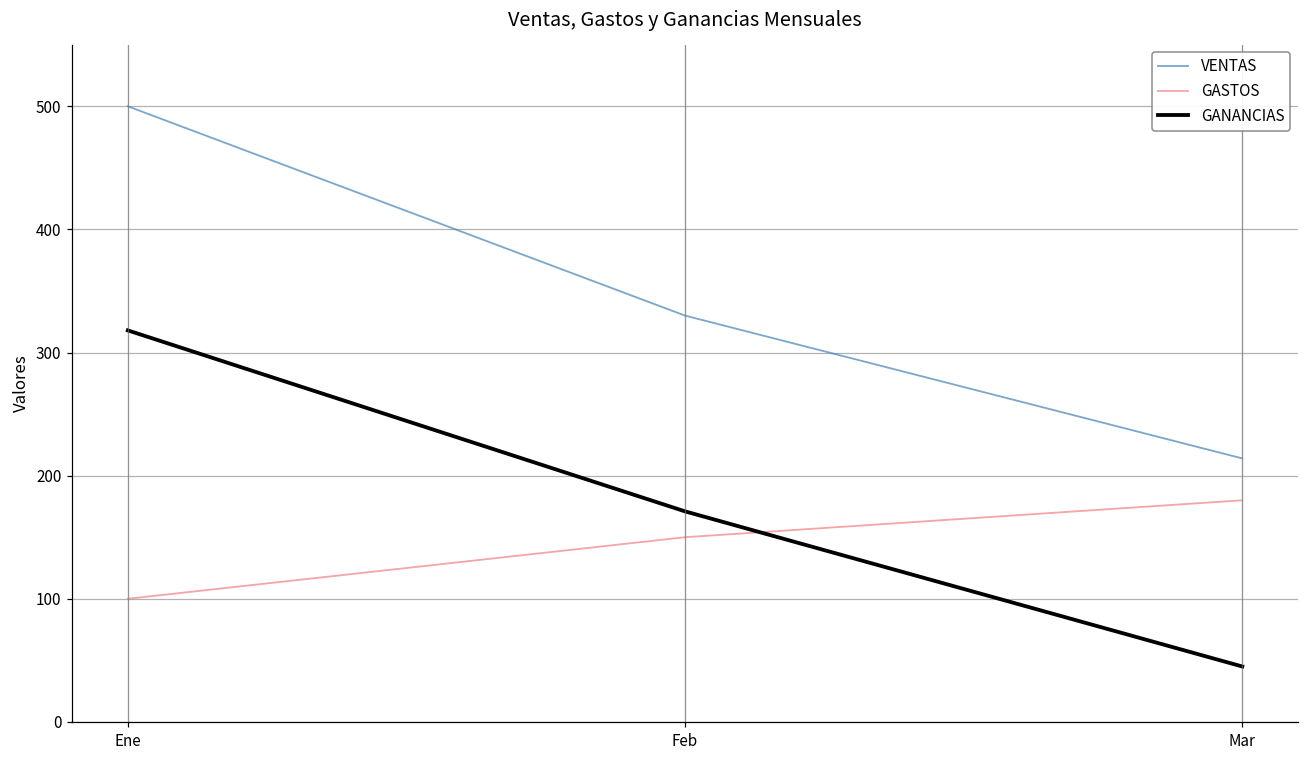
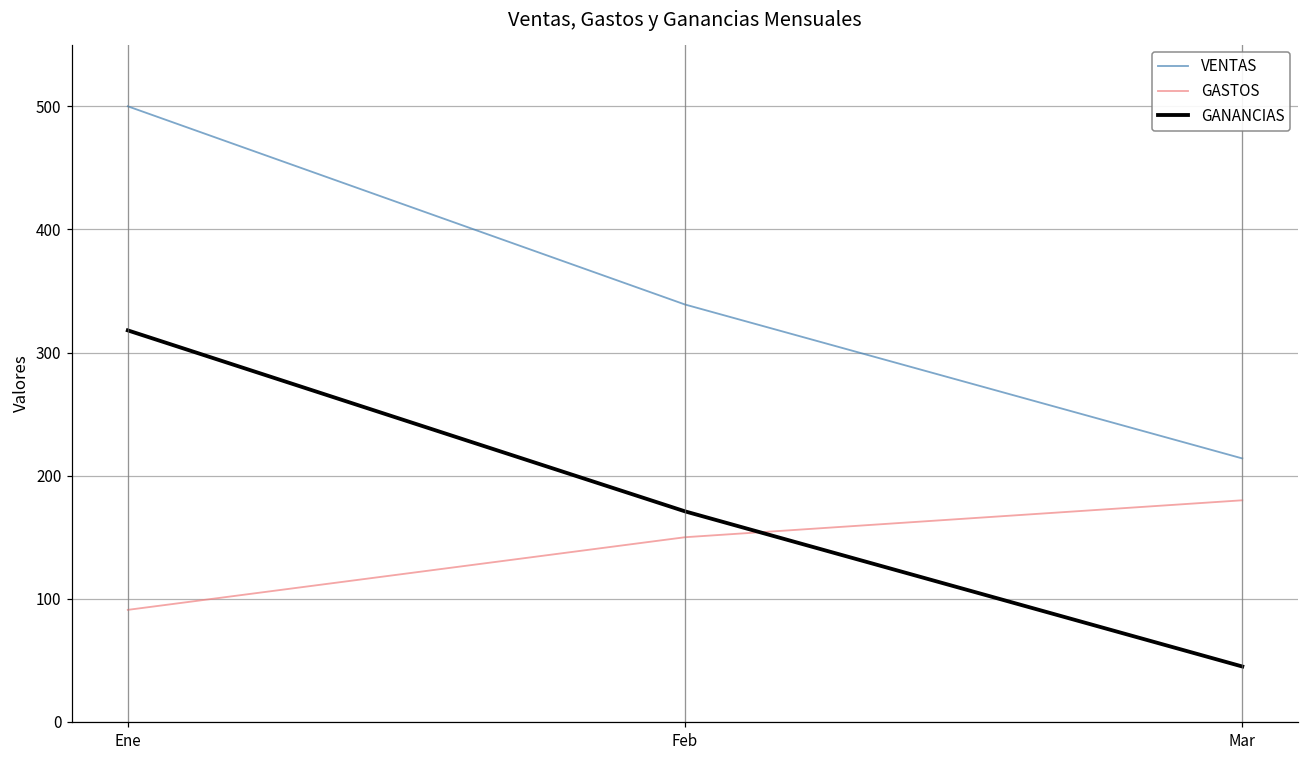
  {
    "VENTAS": {
      "Ene": 500,
-     "Feb": 330,
+     "Feb": 339,
      "Mar": 214
    },
    "GASTOS": {
-     "Ene": 100,
+     "Ene": 91,
      "Feb": 150,
      "Mar": 180
    },
    "GANANCIAS": {
      "Ene": 318,
      "Feb": 171,
      "Mar": 45
    }
  }
